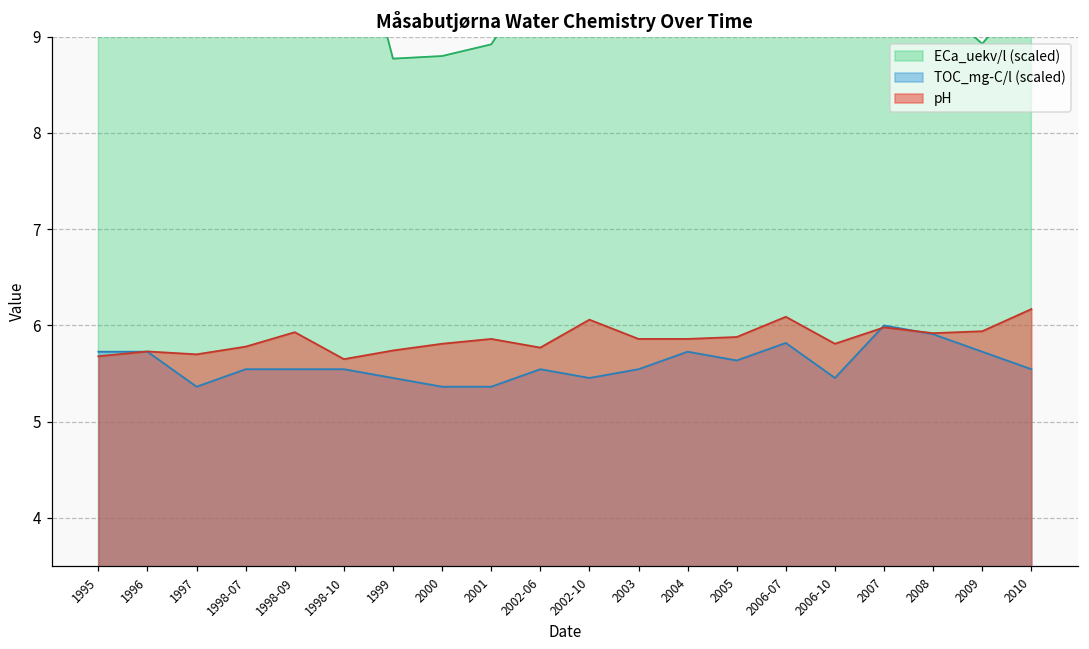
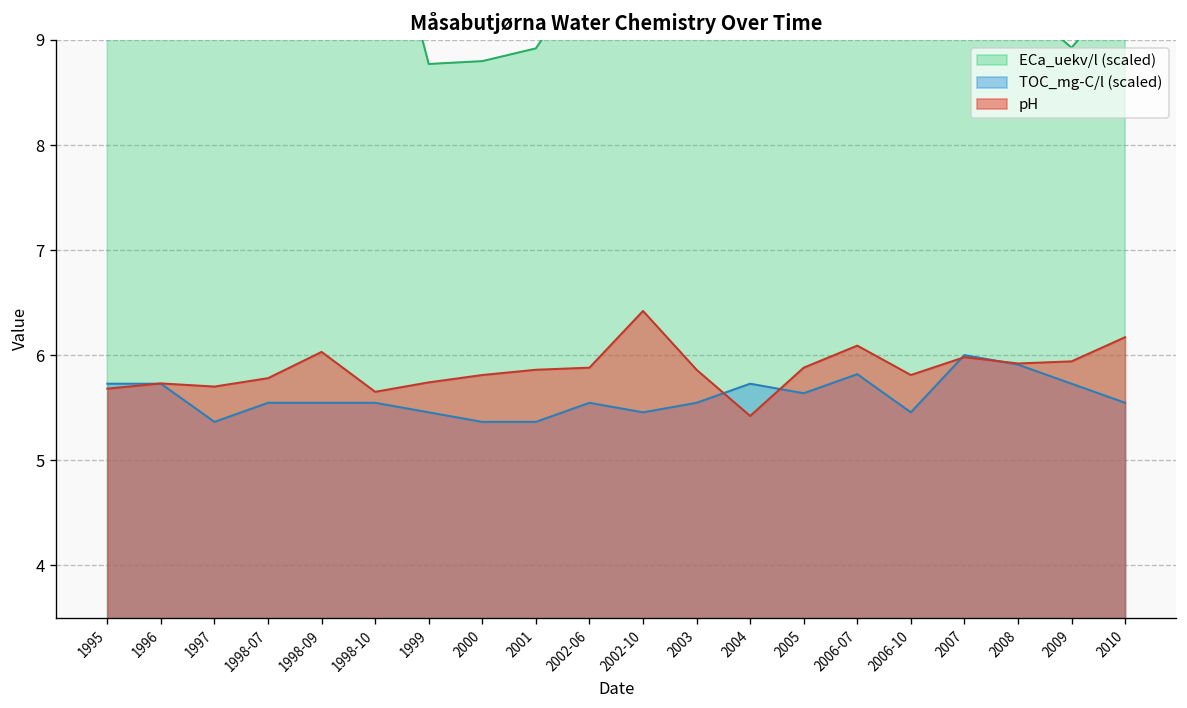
  {
    "ECa_uekv/l (scaled)": {
      "1999": 8.8,
      "2000": 8.8,
      "2001": 8.9
    },
    "TOC_mg-C/l (scaled)": {
      "1995": 5.7,
      "1997": 5.4,
      "1998-07": 5.5,
      "1998-09": 5.5,
      "1998-10": 5.5,
      "1999": 5.5,
      "2000": 5.4,
      "2001": 5.4,
      "2002-06": 5.5,
      "2002-10": 5.5,
      "2003": 5.5,
      "2004": 5.7,
      "2005": 5.6,
      "2006-07": 5.8,
      "2006-10": 5.5,
      "2009": 5.7,
      "2010": 5.5
    },
    "pH": {
      "1995": 5.7,
      "1997": 5.7,
      "1998-07": 5.8,
-     "1998-09": 5.9,
+     "1998-09": 6.0,
      "1998-10": 5.7,
      "1999": 5.7,
      "2000": 5.8,
      "2001": 5.9,
-     "2002-06": 5.8,
-     "2002-10": 6.1,
+     "2002-06": 5.9,
+     "2002-10": 6.4,
      "2003": 5.9,
-     "2004": 5.9,
+     "2004": 5.4,
      "2005": 5.9,
      "2006-07": 6.1,
      "2006-10": 5.8,
      "2009": 5.9,
      "2010": 6.2
    }
  }
